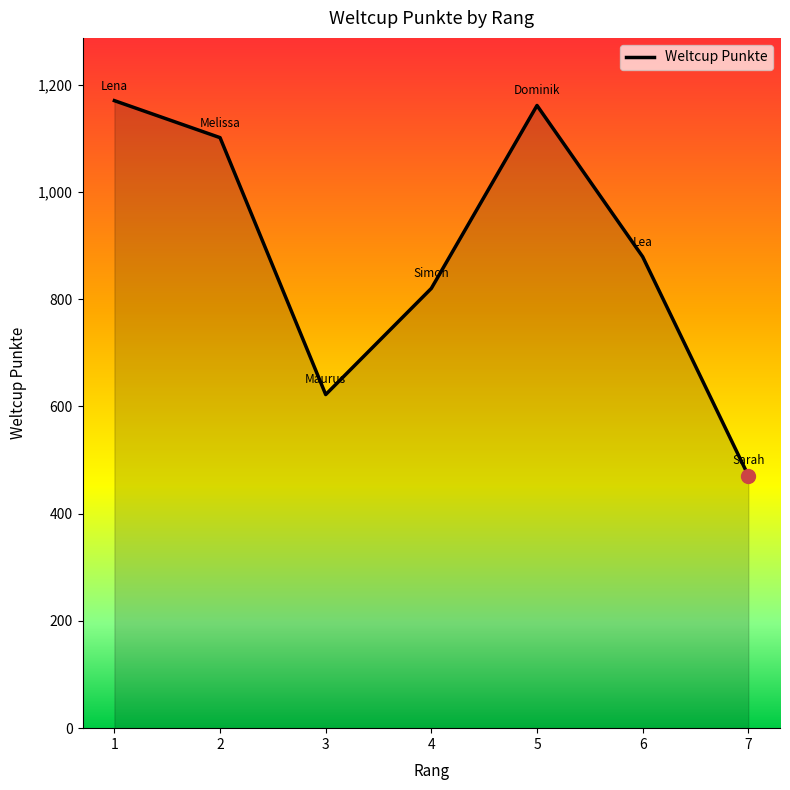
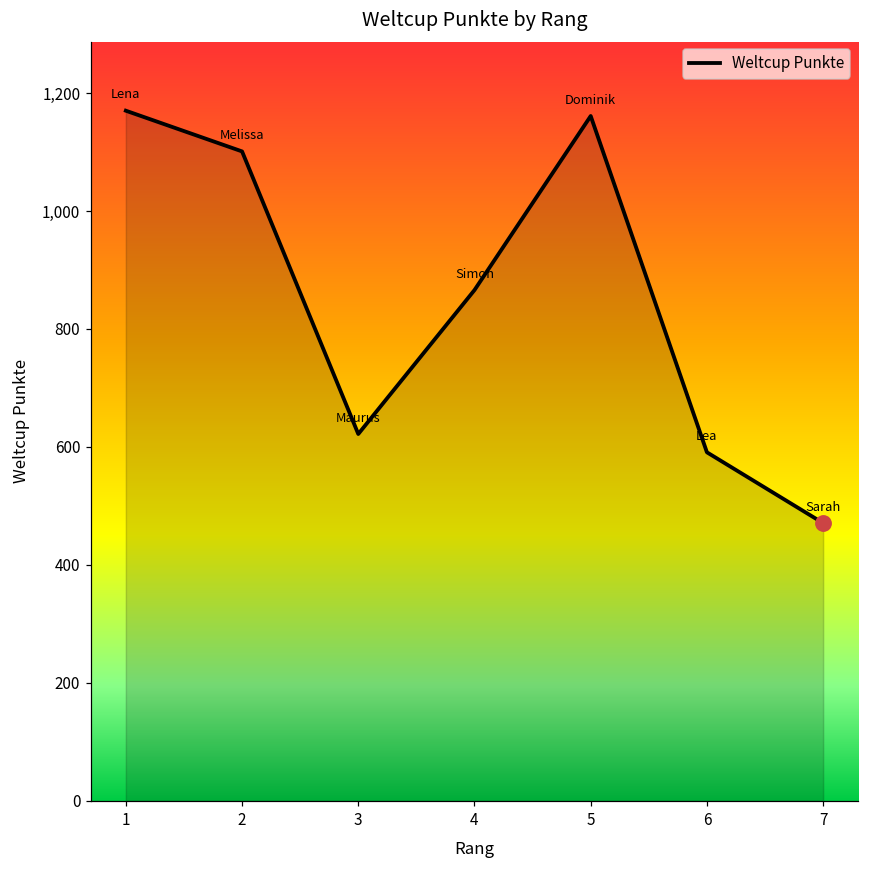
  {
    "Weltcup Punkte": {
      "1": "1,170",
      "2": "1,100",
      "3": "620",
-     "4": "820",
+     "4": "870",
      "5": "1,160",
-     "6": "880"
+     "6": "590"
    }
  }
